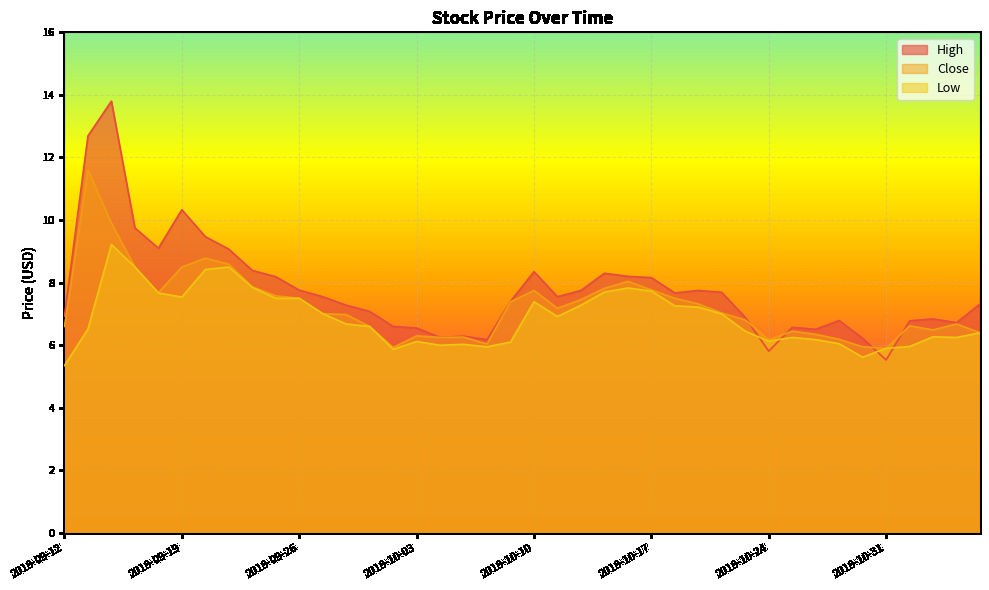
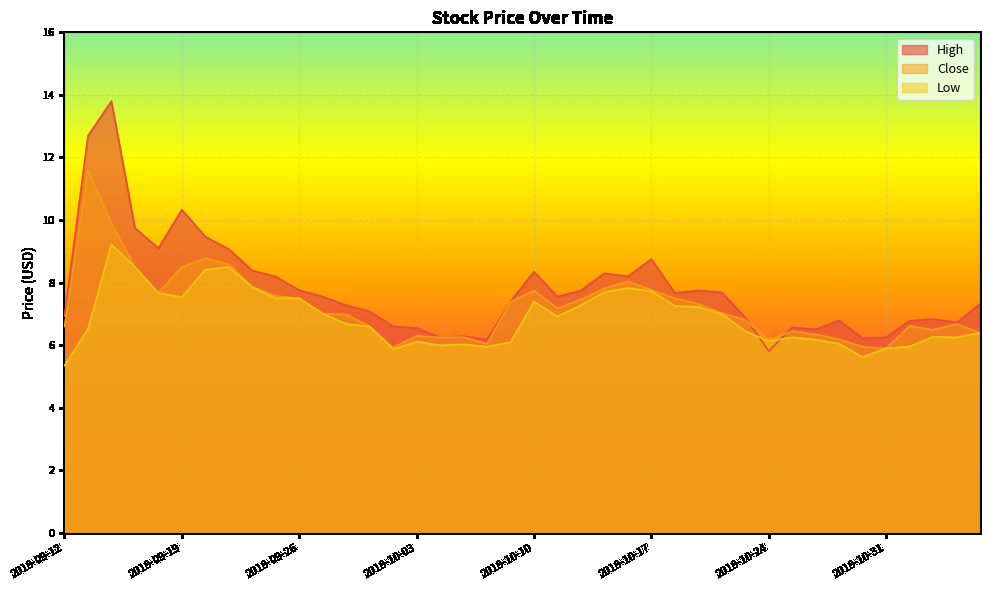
  {
    "High": {
      "2018-09-12": 6.9,
      "2018-09-19": 10.3,
      "2018-09-26": 7.8,
      "2018-10-03": 6.6,
      "2018-10-10": 8.4,
-     "2018-10-17": 8.2,
+     "2018-10-17": 8.8,
      "2018-10-24": 5.8,
-     "2018-10-31": 5.5
+     "2018-10-31": 6.3
    }
  }
